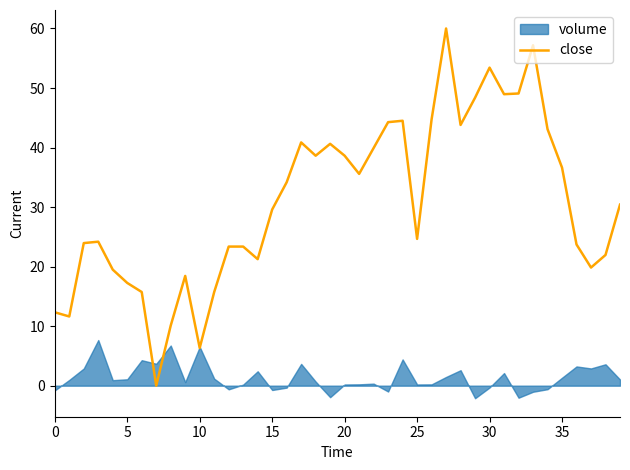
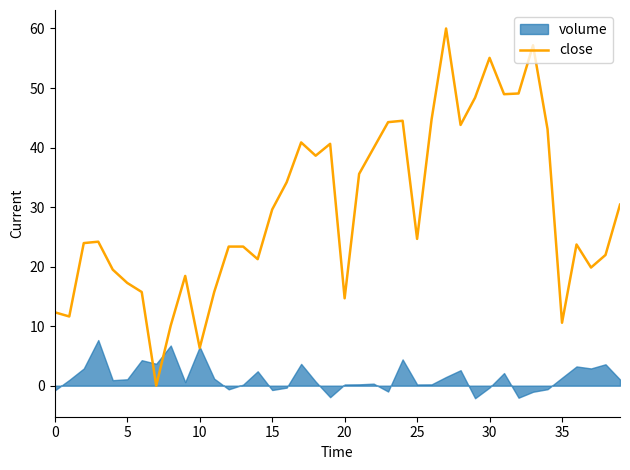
  {
    "close": {
      "0": 12,
      "5": 17,
      "15": 30,
-     "20": 39,
+     "20": 15,
      "25": 25,
-     "30": 53,
-     "35": 37
+     "30": 55,
+     "35": 11
    },
    "volume": {
      "5": 1,
      "35": 1
    }
  }
